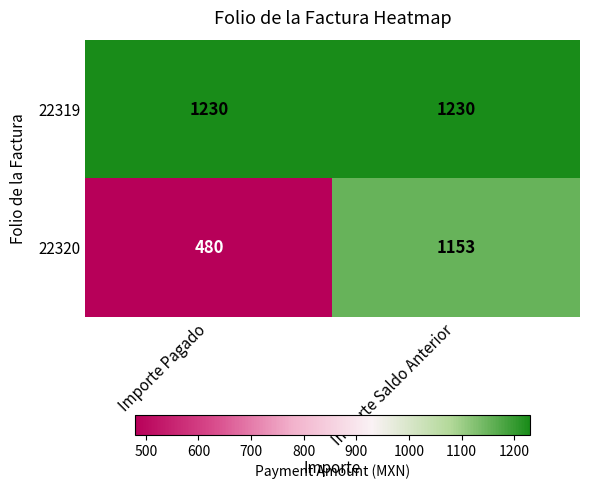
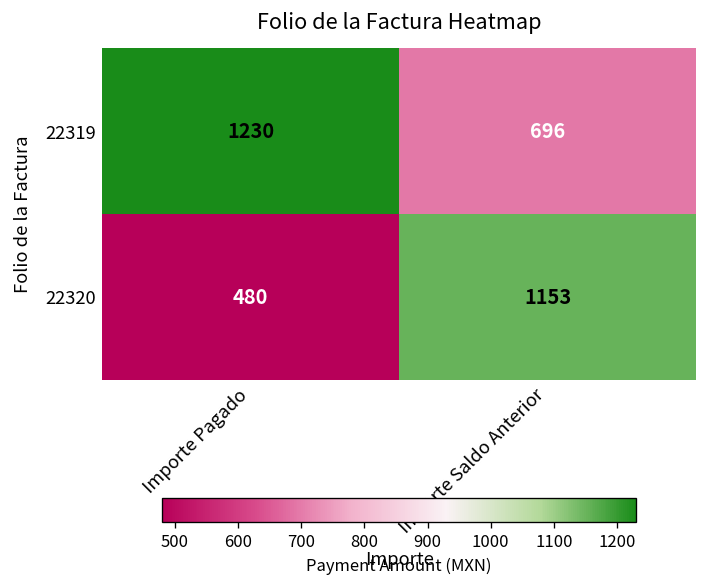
  {
    "22319": {
      "Importe Pagado": 1230,
-     "Importe Saldo Anterior": 1230
+     "Importe Saldo Anterior": 696
    },
    "22320": {
      "Importe Pagado": 480,
      "Importe Saldo Anterior": 1153
    }
  }
